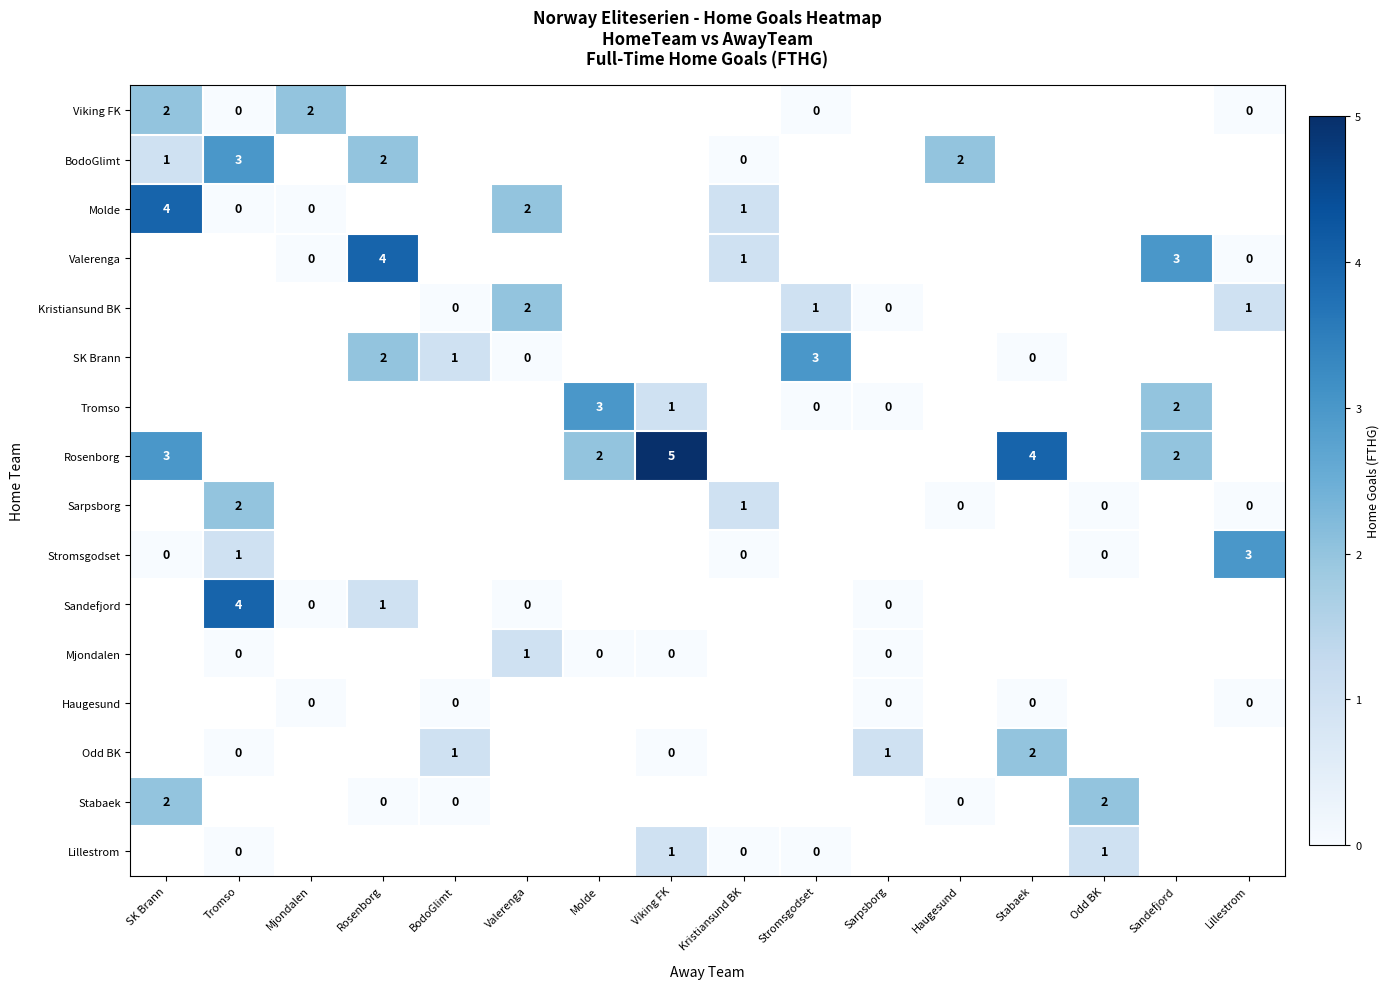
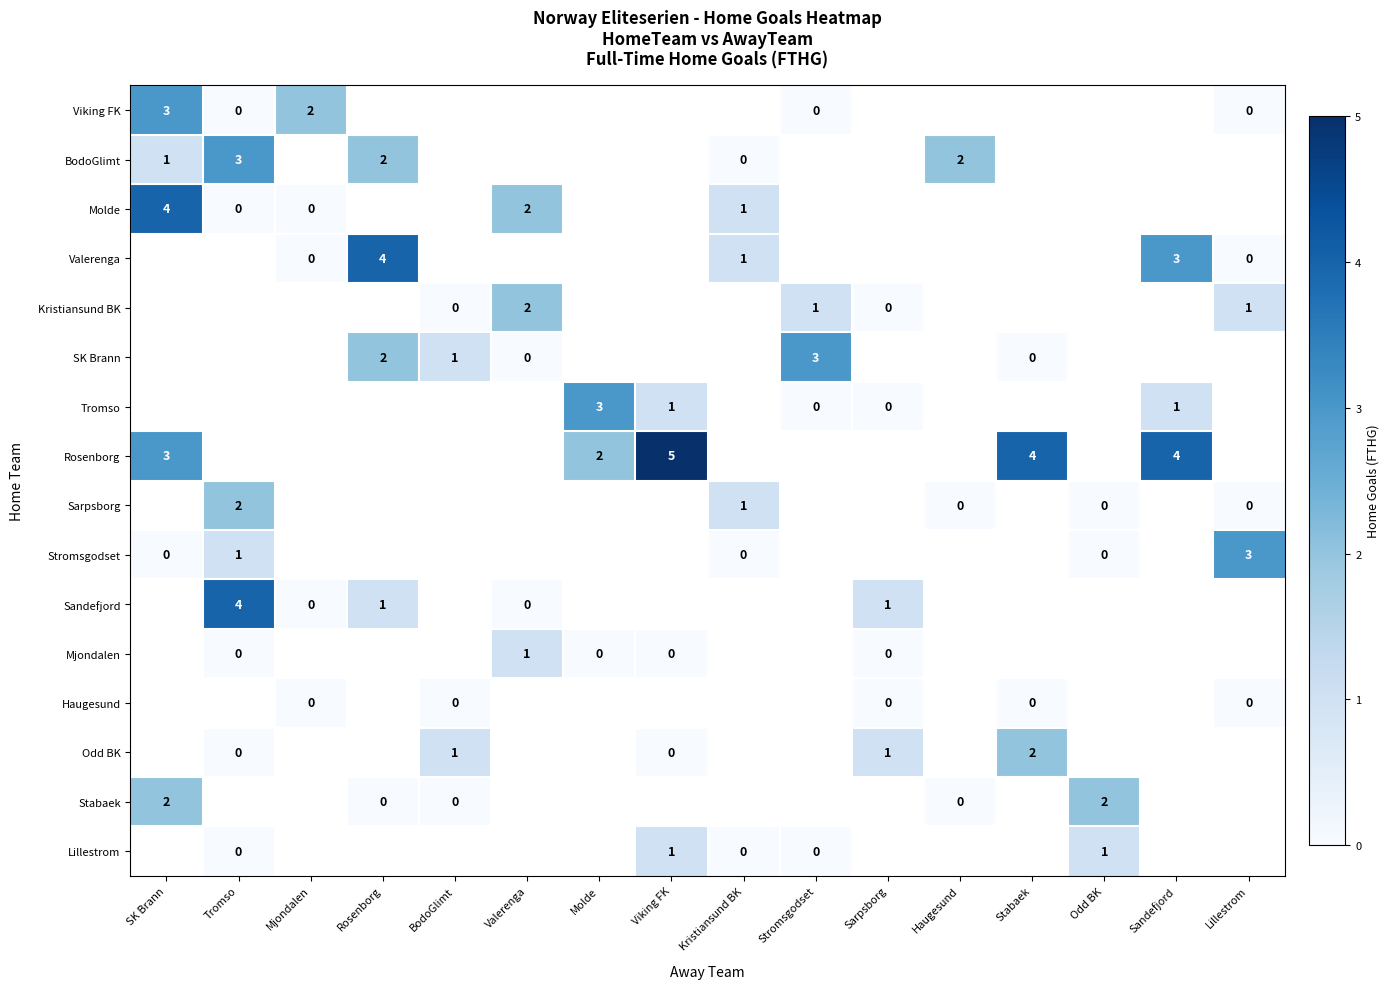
  {
    "Viking FK": {
-     "SK Brann": 2,
+     "SK Brann": 3,
      "Tromso": 0,
      "Mjondalen": 2,
      "Stromsgodset": 0,
      "Lillestrom": 0
    },
    "BodoGlimt": {
      "SK Brann": 1,
      "Tromso": 3,
      "Rosenborg": 2,
      "Kristiansund BK": 0,
      "Haugesund": 2
    },
    "Molde": {
      "SK Brann": 4,
      "Tromso": 0,
      "Mjondalen": 0,
      "Valerenga": 2,
      "Kristiansund BK": 1
    },
    "Valerenga": {
      "Mjondalen": 0,
      "Rosenborg": 4,
      "Kristiansund BK": 1,
      "Sandefjord": 3,
      "Lillestrom": 0
    },
    "Kristiansund BK": {
      "BodoGlimt": 0,
      "Valerenga": 2,
      "Stromsgodset": 1,
      "Sarpsborg": 0,
      "Lillestrom": 1
    },
    "SK Brann": {
      "Rosenborg": 2,
      "BodoGlimt": 1,
      "Valerenga": 0,
      "Stromsgodset": 3,
      "Stabaek": 0
    },
    "Tromso": {
      "Molde": 3,
      "Viking FK": 1,
      "Stromsgodset": 0,
      "Sarpsborg": 0,
-     "Sandefjord": 2
+     "Sandefjord": 1
    },
    "Rosenborg": {
      "SK Brann": 3,
      "Molde": 2,
      "Viking FK": 5,
      "Stabaek": 4,
-     "Sandefjord": 2
+     "Sandefjord": 4
    },
    "Sarpsborg": {
      "Tromso": 2,
      "Kristiansund BK": 1,
      "Haugesund": 0,
      "Odd BK": 0,
      "Lillestrom": 0
    },
    "Stromsgodset": {
      "SK Brann": 0,
      "Tromso": 1,
      "Kristiansund BK": 0,
      "Odd BK": 0,
      "Lillestrom": 3
    },
    "Sandefjord": {
      "Tromso": 4,
      "Mjondalen": 0,
      "Rosenborg": 1,
      "Valerenga": 0,
-     "Sarpsborg": 0
+     "Sarpsborg": 1
    },
    "Mjondalen": {
      "Tromso": 0,
      "Valerenga": 1,
      "Molde": 0,
      "Viking FK": 0,
      "Sarpsborg": 0
    },
    "Haugesund": {
      "Mjondalen": 0,
      "BodoGlimt": 0,
      "Sarpsborg": 0,
      "Stabaek": 0,
      "Lillestrom": 0
    },
    "Odd BK": {
      "Tromso": 0,
      "BodoGlimt": 1,
      "Viking FK": 0,
      "Sarpsborg": 1,
      "Stabaek": 2
    },
    "Stabaek": {
      "SK Brann": 2,
      "Rosenborg": 0,
      "BodoGlimt": 0,
      "Haugesund": 0,
      "Odd BK": 2
    },
    "Lillestrom": {
      "Tromso": 0,
      "Viking FK": 1,
      "Kristiansund BK": 0,
      "Stromsgodset": 0,
      "Odd BK": 1
    }
  }
